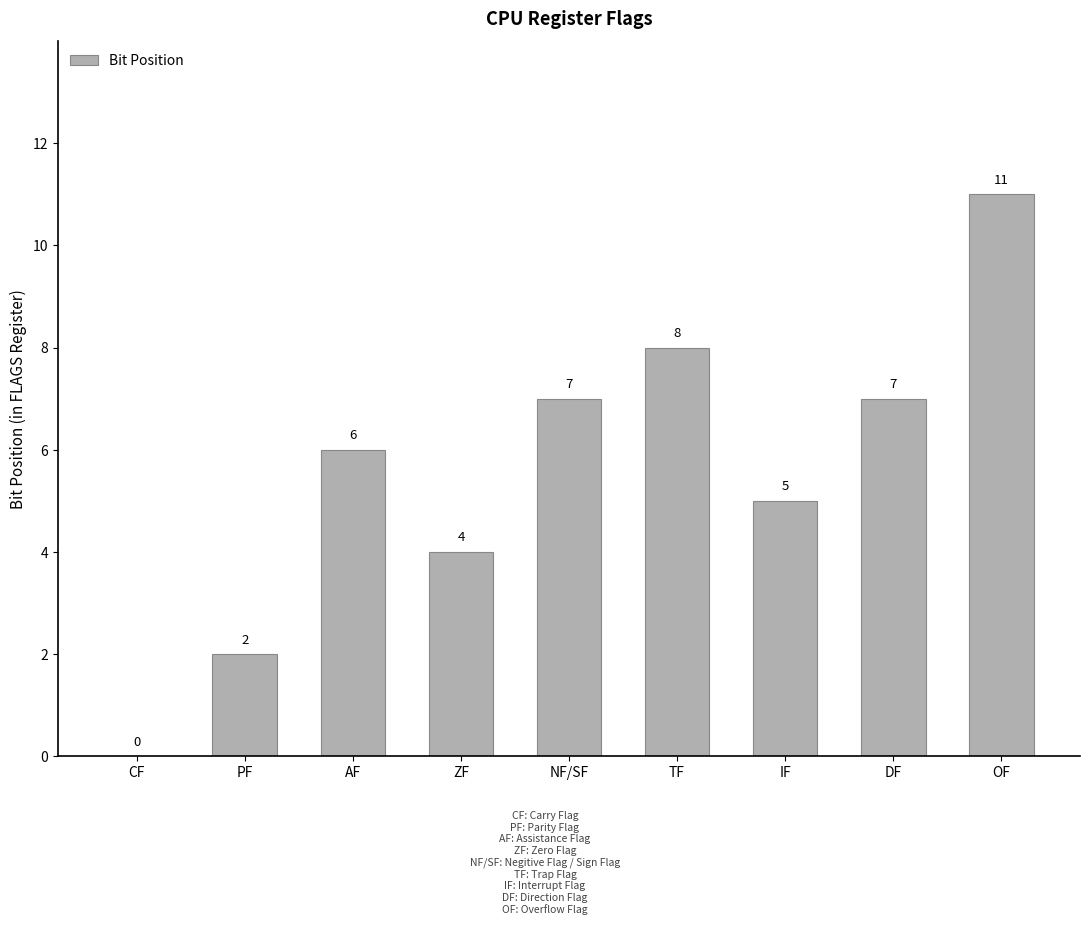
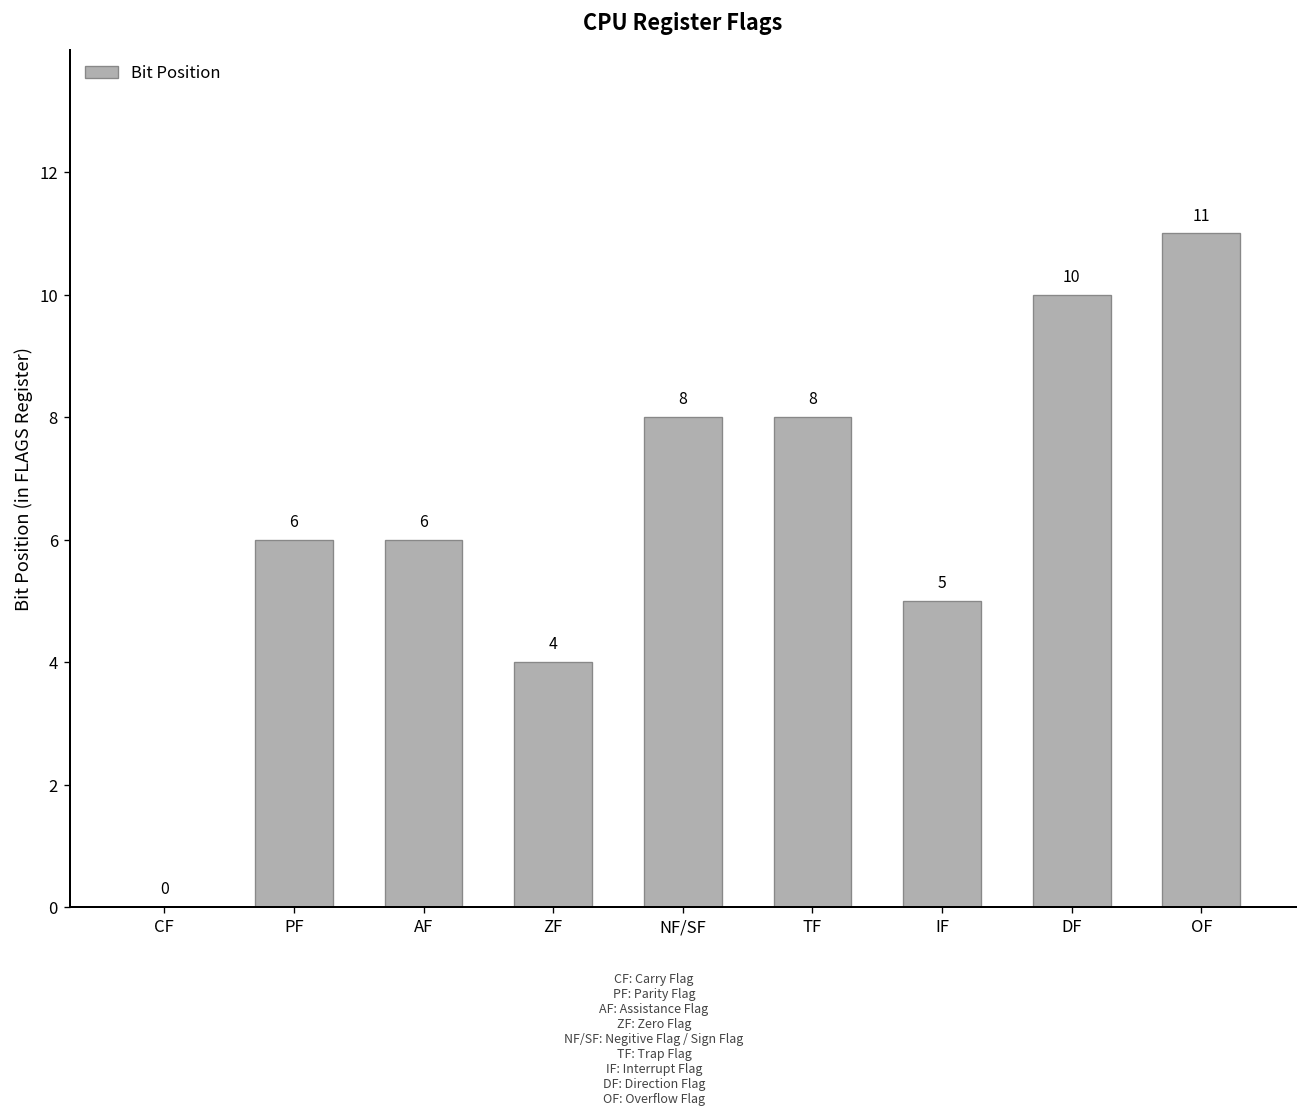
  {
    "CF": 0,
-   "PF": 2,
+   "PF": 6,
    "AF": 6,
    "ZF": 4,
-   "NF/SF": 7,
+   "NF/SF": 8,
    "TF": 8,
    "IF": 5,
-   "DF": 7,
+   "DF": 10,
    "OF": 11
  }
